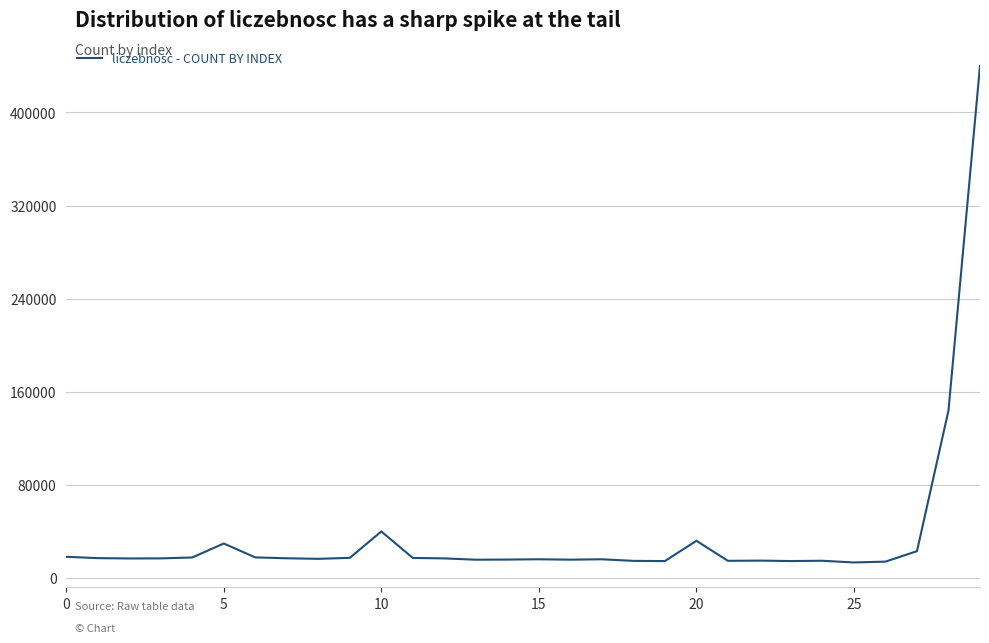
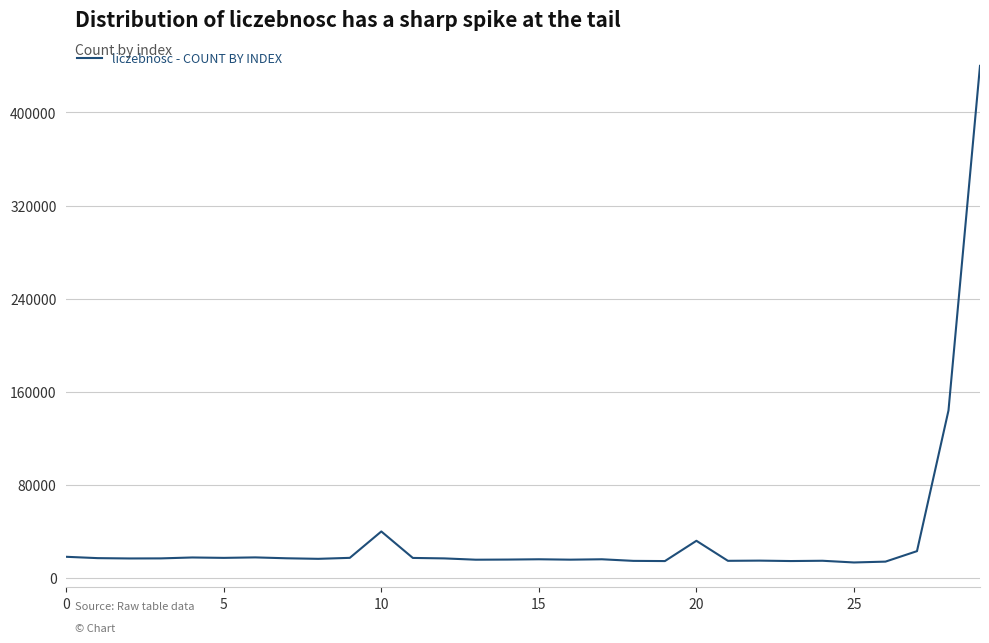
  {
    "0": 18000,
-   "5": 29000,
+   "5": 17000,
    "10": 40000,
    "15": 16000,
    "20": 32000,
    "25": 13000
  }
